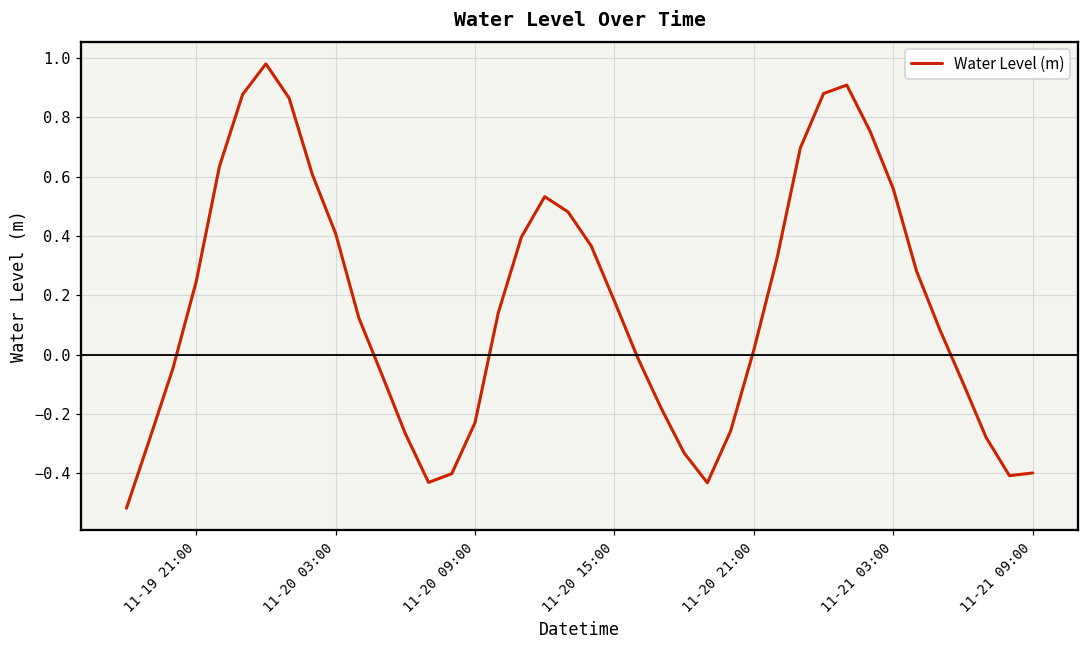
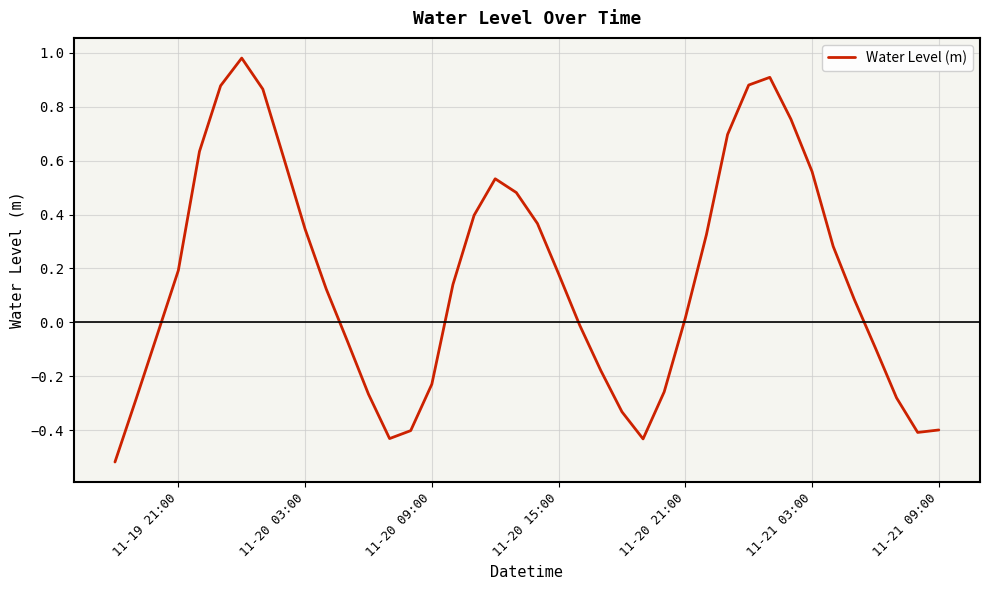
  {
-   "11-19 21:00": 0.25,
-   "11-20 03:00": 0.41,
+   "11-19 21:00": 0.19,
+   "11-20 03:00": 0.35,
    "11-20 09:00": -0.23,
    "11-20 15:00": 0.18,
    "11-20 21:00": 0.02,
    "11-21 03:00": 0.56,
    "11-21 09:00": -0.40
  }
